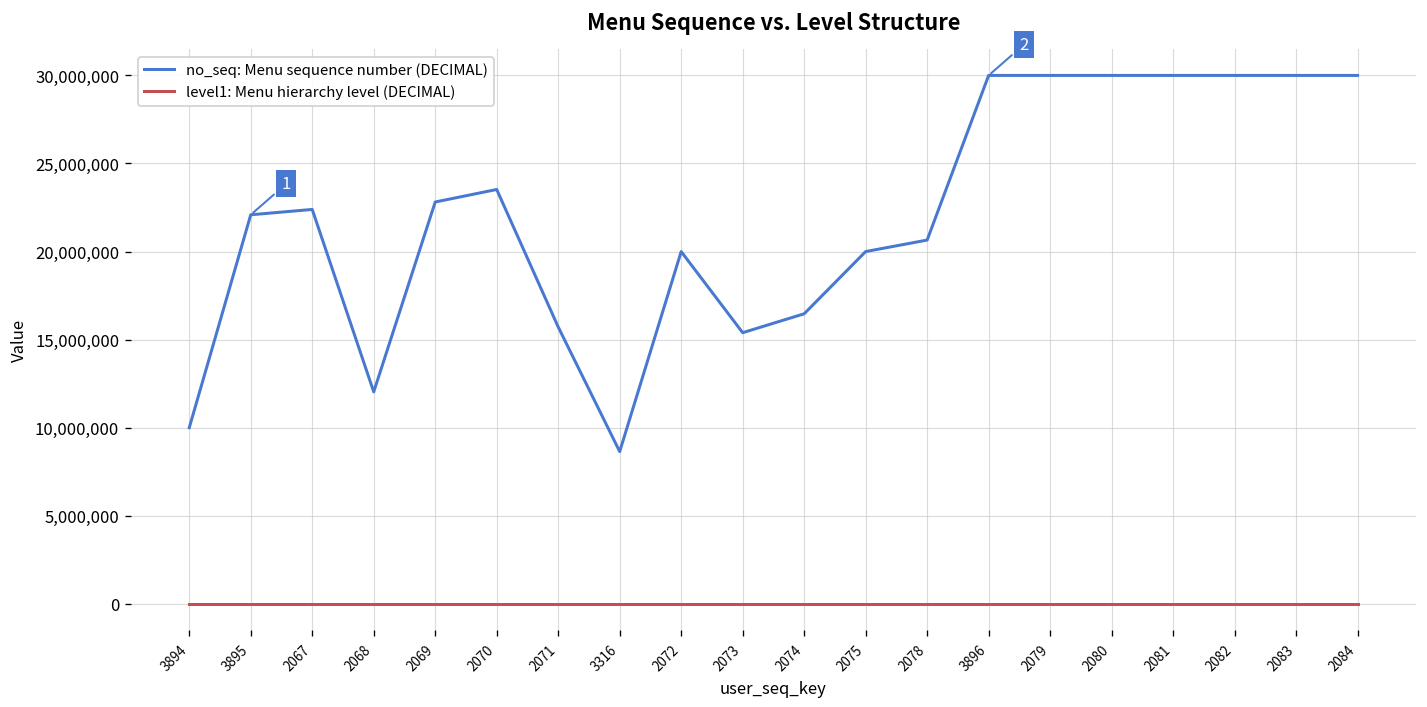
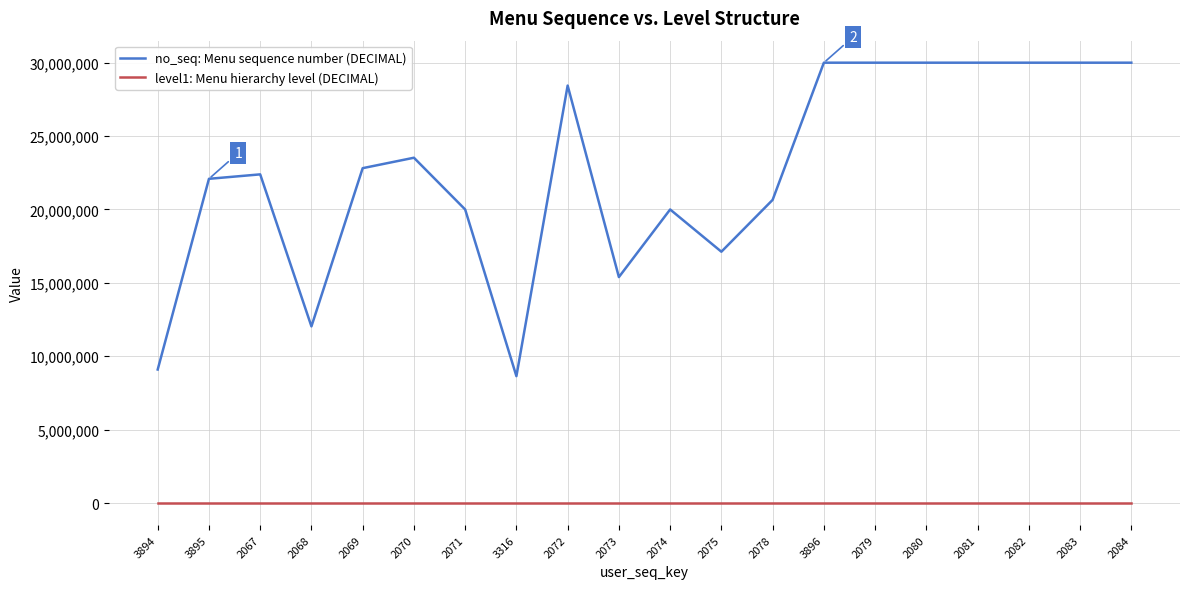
  {
    "no_seq: Menu sequence number (DECIMAL)": {
-     "3894": "10,000,000",
+     "3894": "9,100,000",
      "3895": "22,100,000",
      "2067": "22,400,000",
      "2068": "12,000,000",
      "2069": "22,800,000",
      "2070": "23,500,000",
-     "2071": "15,700,000",
+     "2071": "20,000,000",
      "3316": "8,600,000",
-     "2072": "20,000,000",
+     "2072": "28,400,000",
      "2073": "15,400,000",
-     "2074": "16,500,000",
-     "2075": "20,000,000",
+     "2074": "20,000,000",
+     "2075": "17,100,000",
      "2078": "20,700,000",
      "3896": "30,000,000",
      "2079": "30,000,000",
      "2080": "30,000,000",
      "2081": "30,000,000",
      "2082": "30,000,000",
      "2083": "30,000,000",
      "2084": "30,000,000"
    },
    "level1: Menu hierarchy level (DECIMAL)": {
      "3894": "0",
      "3895": "0",
      "2067": "0",
      "2068": "0",
      "2069": "0",
      "2070": "0",
      "2071": "0",
      "3316": "0",
      "2072": "0",
      "2073": "0",
      "2074": "0",
      "2075": "0",
      "2078": "0",
      "3896": "0",
      "2079": "0",
      "2080": "0",
      "2081": "0",
      "2082": "0",
      "2083": "0",
      "2084": "0"
    }
  }
